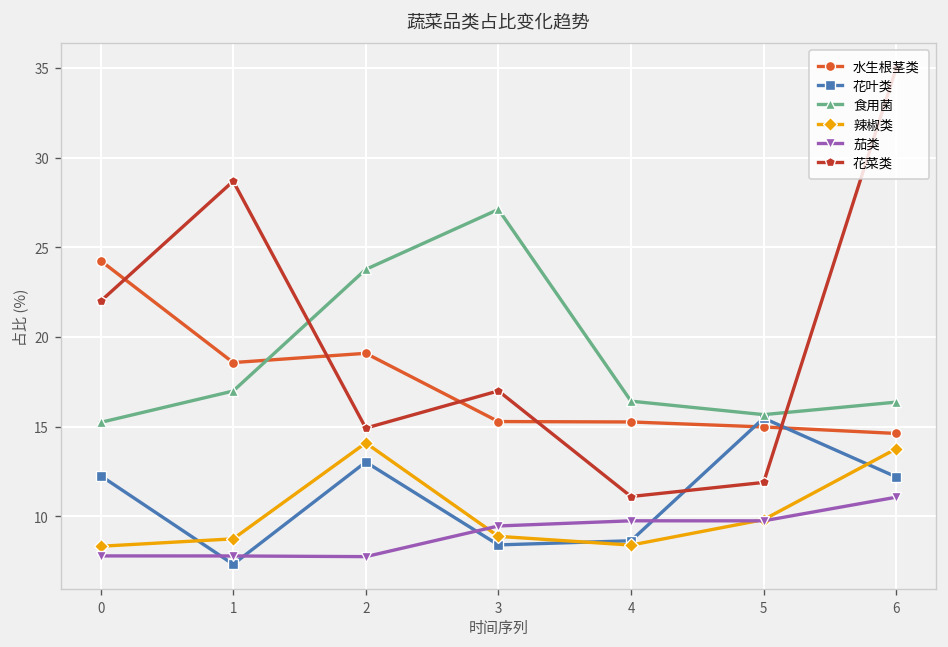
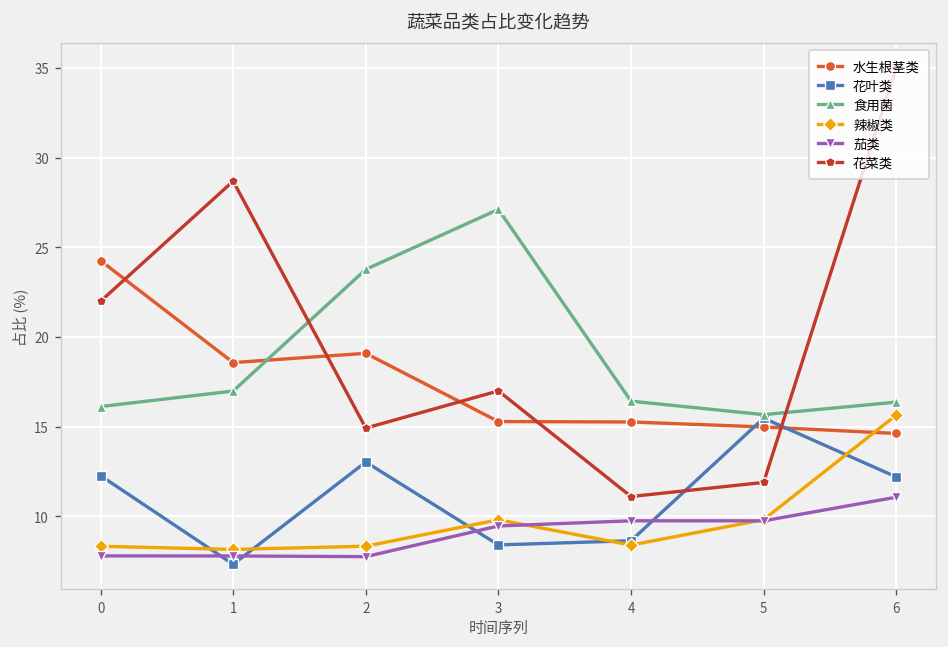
  {
    "花叶类": {
      "0": 12.3,
      "1": 7.3,
      "2": 13.0,
      "3": 8.4,
      "4": 8.6,
      "5": 15.5,
      "6": 12.2
    },
    "食用菌": {
-     "0": 15.2,
+     "0": 16.1,
      "1": 17.0,
      "2": 23.8,
      "3": 27.1,
      "4": 16.4,
      "5": 15.7,
      "6": 16.4
    },
    "辣椒类": {
      "0": 8.3,
-     "1": 8.7,
-     "2": 14.1,
-     "3": 8.9,
+     "1": 8.1,
+     "2": 8.3,
+     "3": 9.8,
      "4": 8.4,
-     "6": 13.8
+     "6": 15.6
    },
    "茄类": {
      "0": 7.8,
      "1": 7.8,
      "2": 7.7,
      "3": 9.5,
      "4": 9.7,
      "6": 11.1
    }
  }
